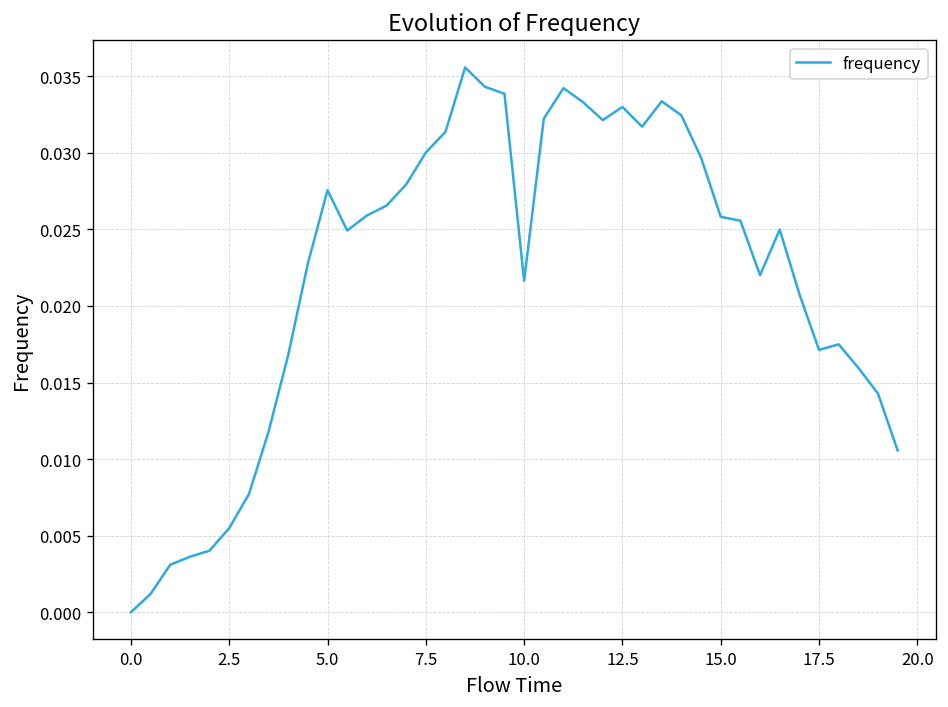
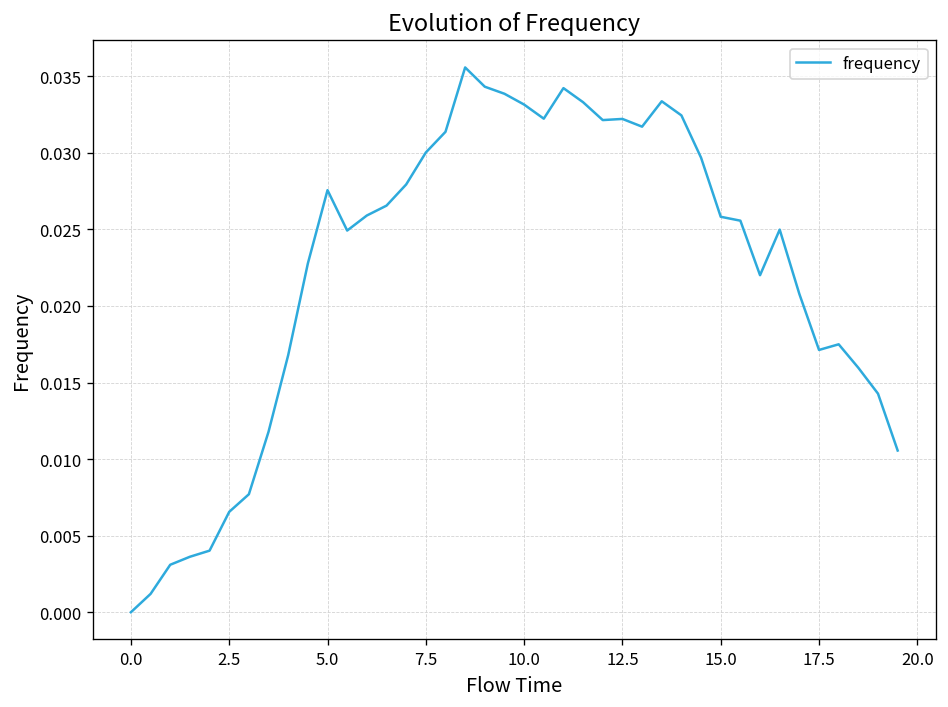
  {
    "0.0": 0.0000,
-   "2.5": 0.0055,
+   "2.5": 0.0066,
    "5.0": 0.0276,
    "7.5": 0.0300,
-   "10.0": 0.0216,
-   "12.5": 0.0330,
+   "10.0": 0.0332,
+   "12.5": 0.0322,
    "15.0": 0.0258,
    "17.5": 0.0171
  }
